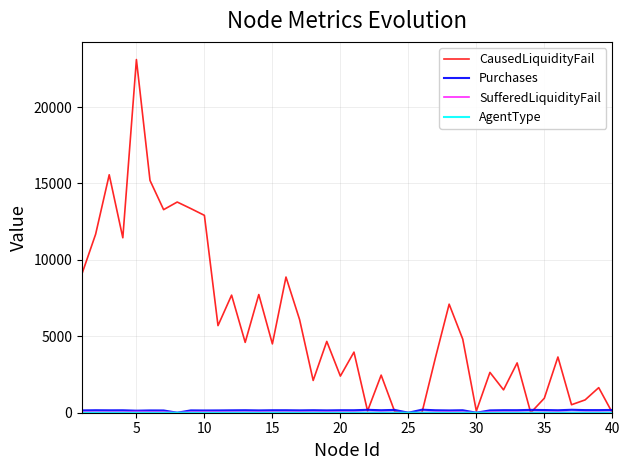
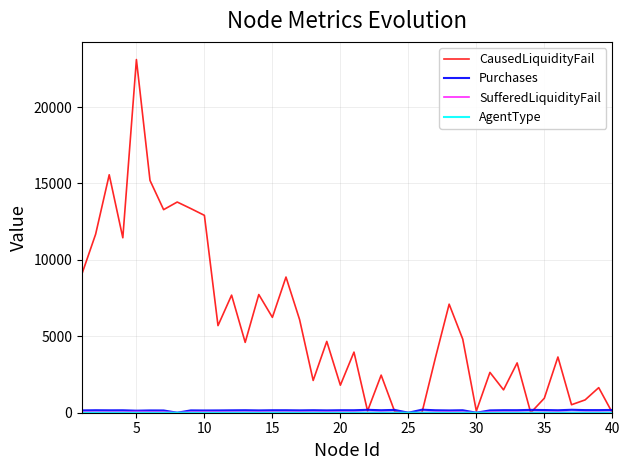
  {
    "CausedLiquidityFail": {
      "5": 23100,
      "10": 12900,
-     "15": 4500,
-     "20": 2400,
+     "15": 6200,
+     "20": 1800,
      "35": 900
    }
  }
